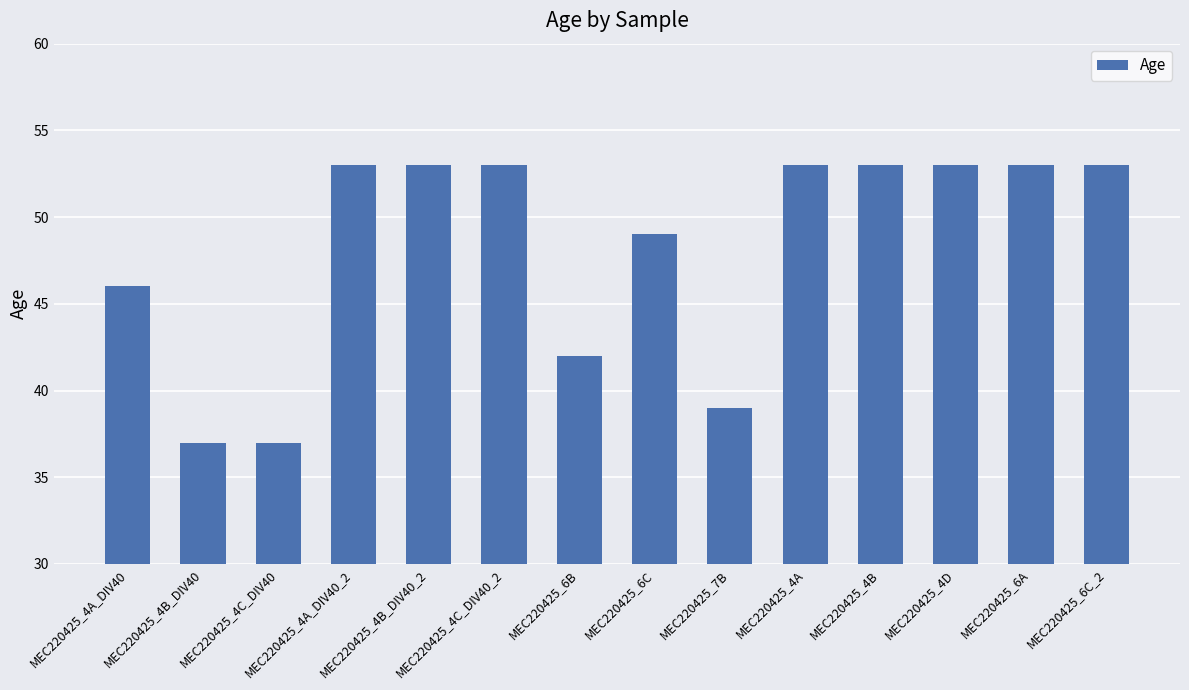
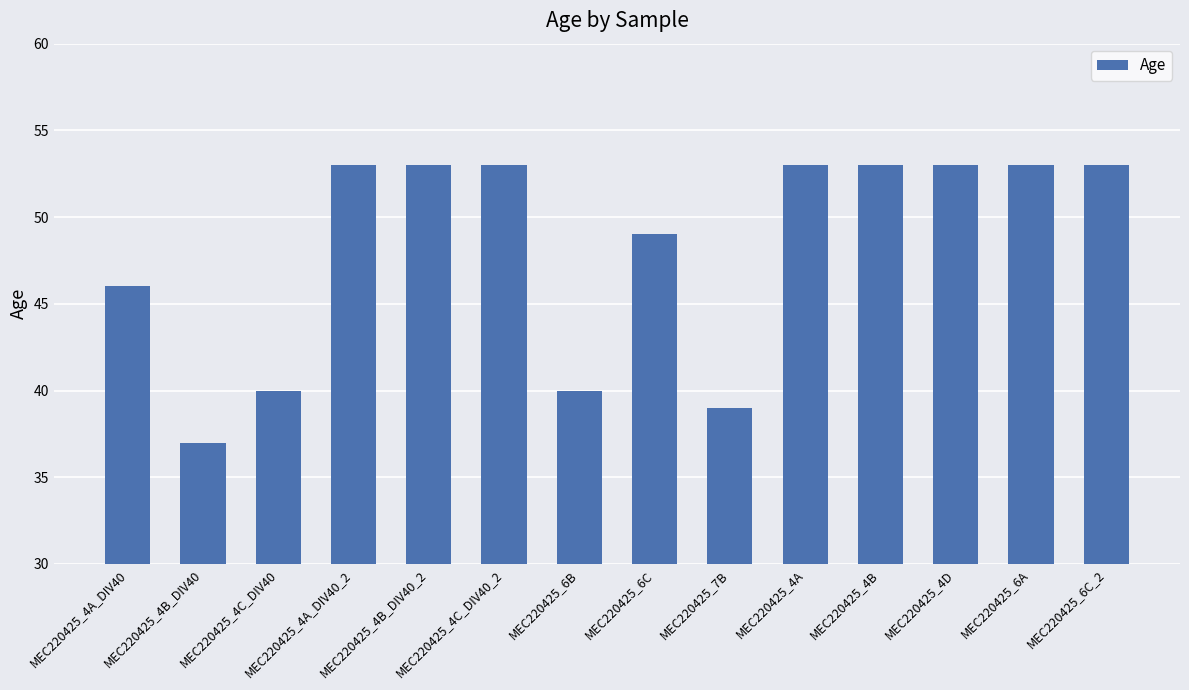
  {
    "MEC220425_4A_DIV40": 46,
    "MEC220425_4B_DIV40": 37,
-   "MEC220425_4C_DIV40": 37,
+   "MEC220425_4C_DIV40": 40,
    "MEC220425_4A_DIV40_2": 53,
    "MEC220425_4B_DIV40_2": 53,
    "MEC220425_4C_DIV40_2": 53,
-   "MEC220425_6B": 42,
+   "MEC220425_6B": 40,
    "MEC220425_6C": 49,
    "MEC220425_7B": 39,
    "MEC220425_4A": 53,
    "MEC220425_4B": 53,
    "MEC220425_4D": 53,
    "MEC220425_6A": 53,
    "MEC220425_6C_2": 53
  }
